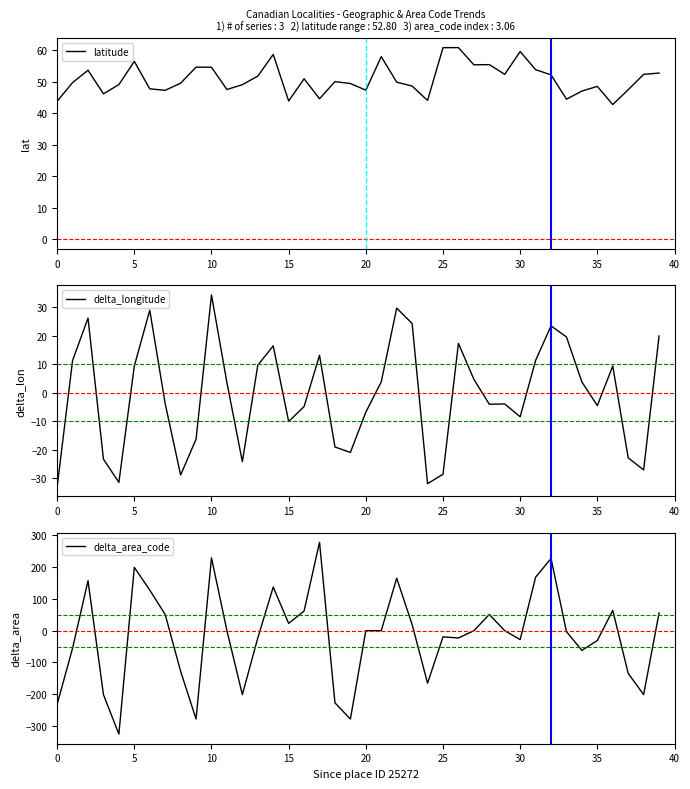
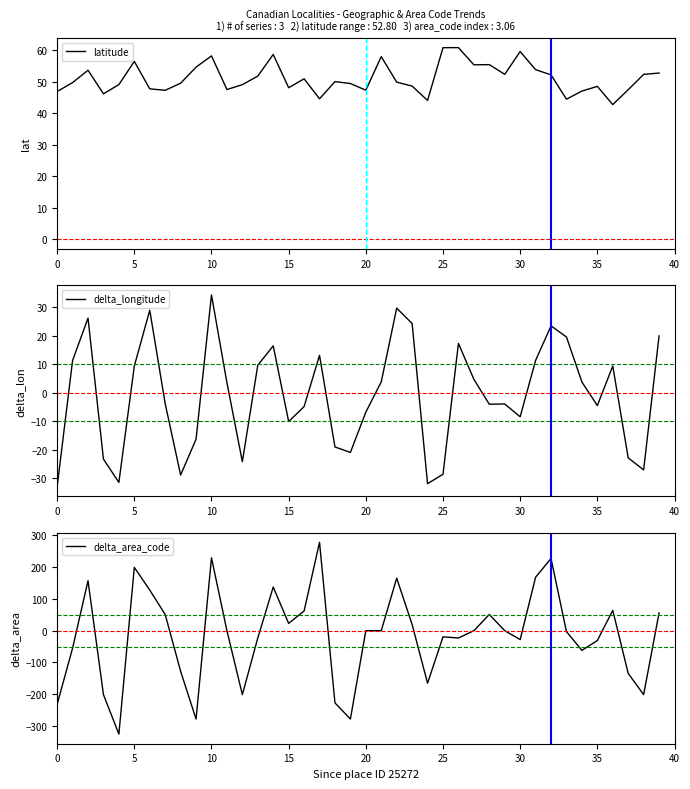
  {
    "Canadian Localities - Geographic & Area Code Trends 1) # of series : 3 2) latitude range : 52.80 3) area_code index : 3.06": {
-     "0": 44,
+     "0": 47,
      "5": 57,
-     "10": 55,
-     "15": 44,
+     "10": 58,
+     "15": 48,
      "20": 47,
      "25": 61,
      "30": 60,
      "35": 49
    }
  }
